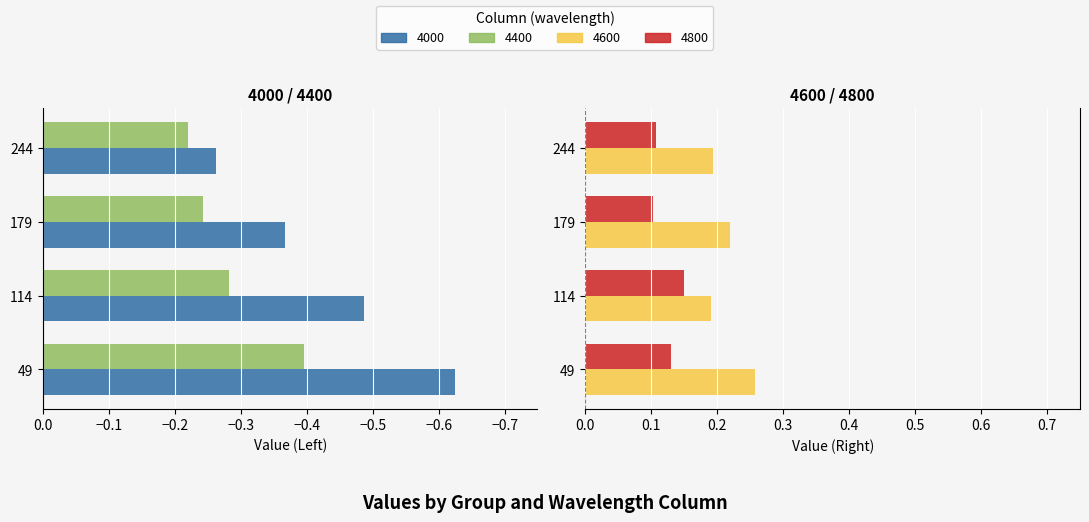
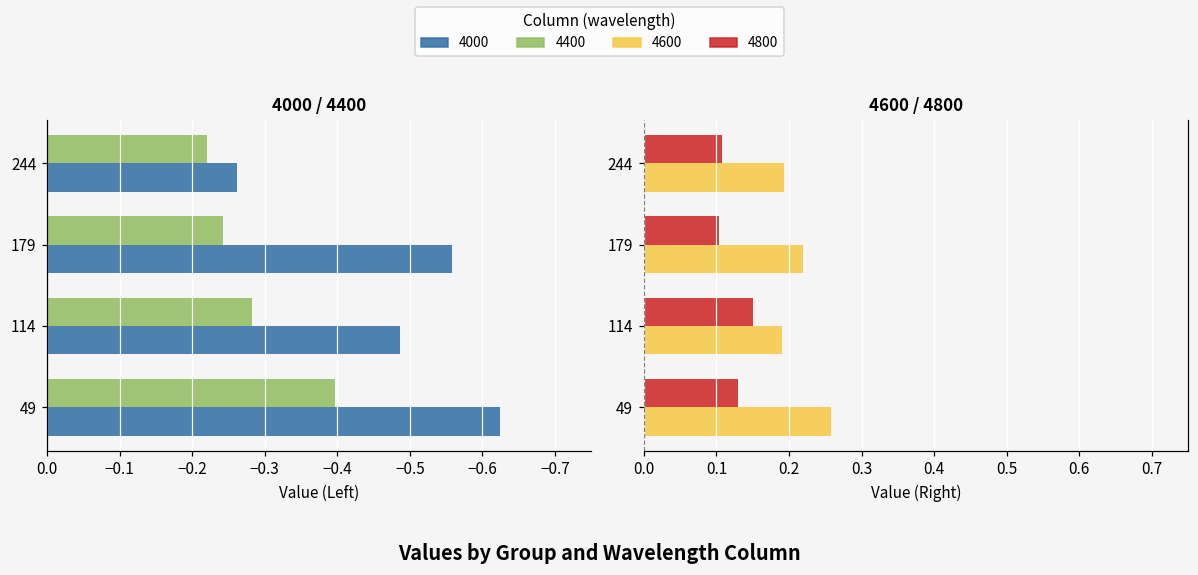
  {
    "4000 / 4400": {
      "4000": {
        "244": -0.26,
-       "179": -0.37,
+       "179": -0.56,
        "114": -0.49,
        "49": -0.62
      },
      "4400": {
        "244": -0.22,
        "179": -0.24,
        "114": -0.28,
        "49": -0.40
      }
    },
    "4600 / 4800": {
      "4600": {
        "244": 0.19,
        "179": 0.22,
        "114": 0.19,
        "49": 0.26
      },
      "4800": {
        "244": 0.11,
        "179": 0.10,
        "114": 0.15,
        "49": 0.13
      }
    }
  }
